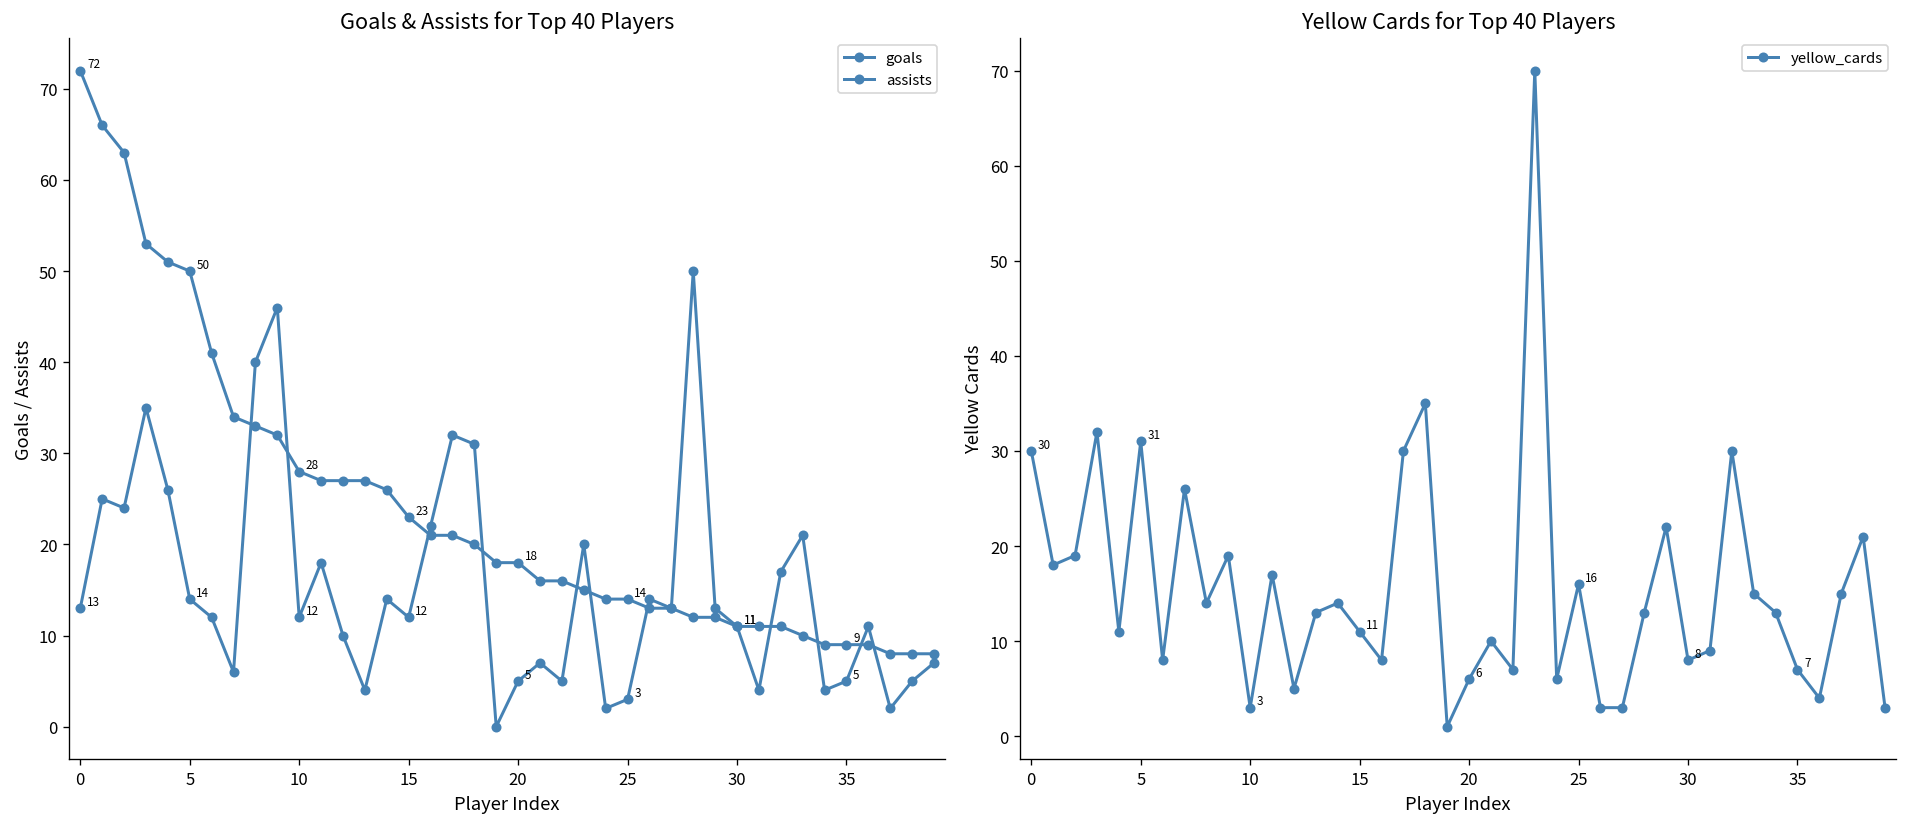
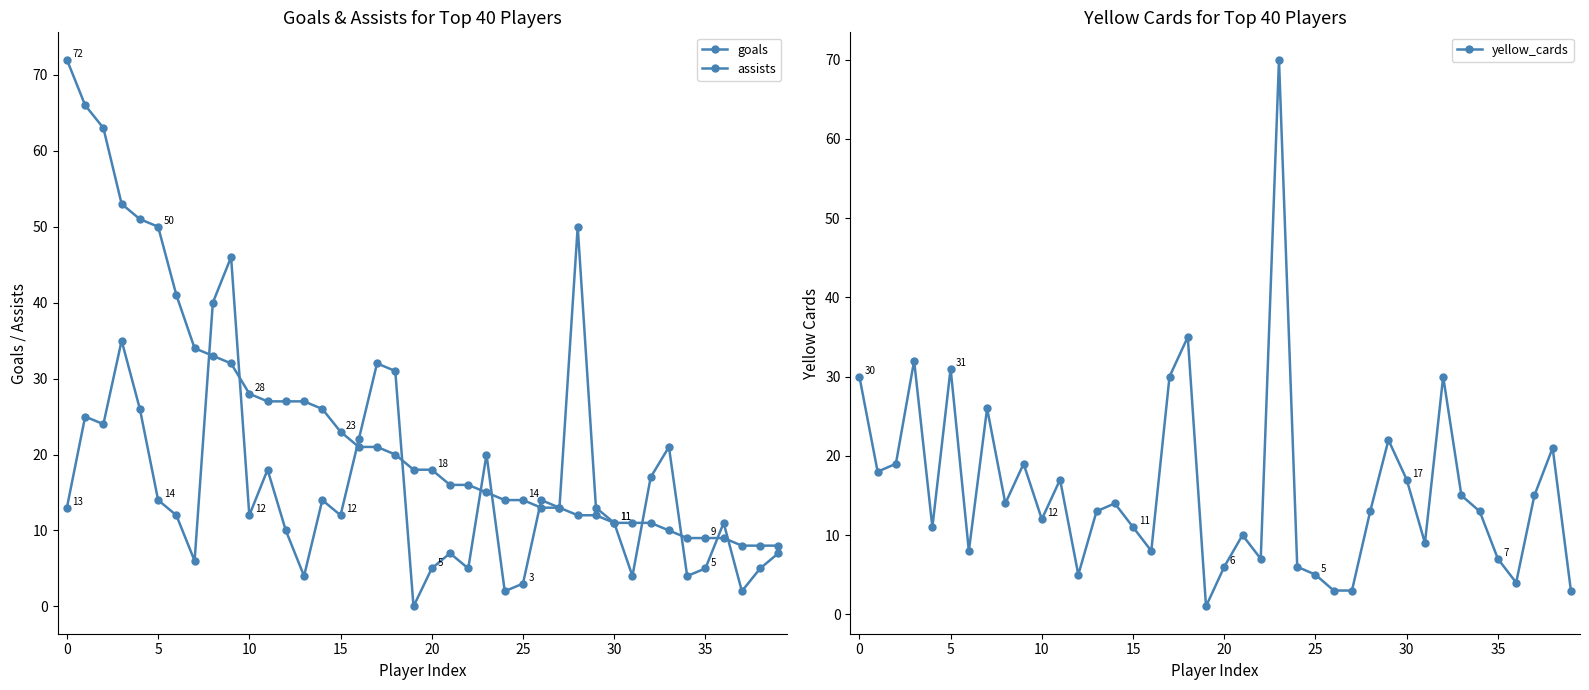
  {
    "Yellow Cards for Top 40 Players": {
      "0": 30,
      "5": 31,
-     "10": 3,
+     "10": 12,
      "15": 11,
      "20": 6,
-     "25": 16,
-     "30": 8,
+     "25": 5,
+     "30": 17,
      "35": 7
    }
  }
